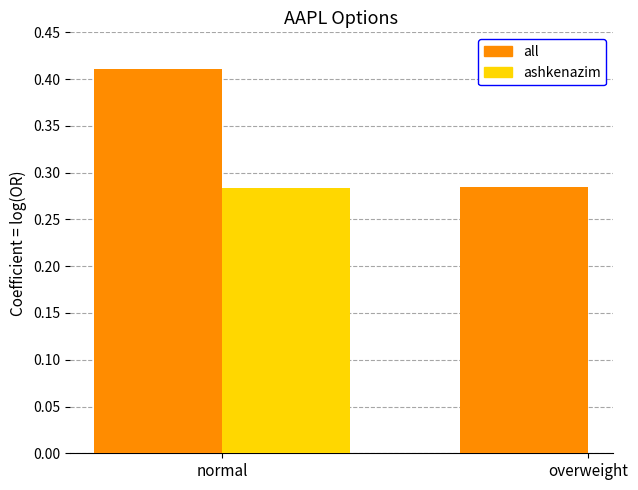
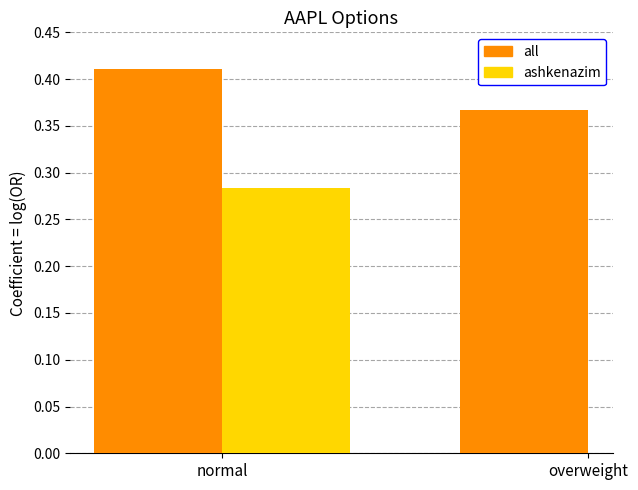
  {
    "all": {
      "normal": 0.41,
-     "overweight": 0.28
+     "overweight": 0.37
    }
  }
